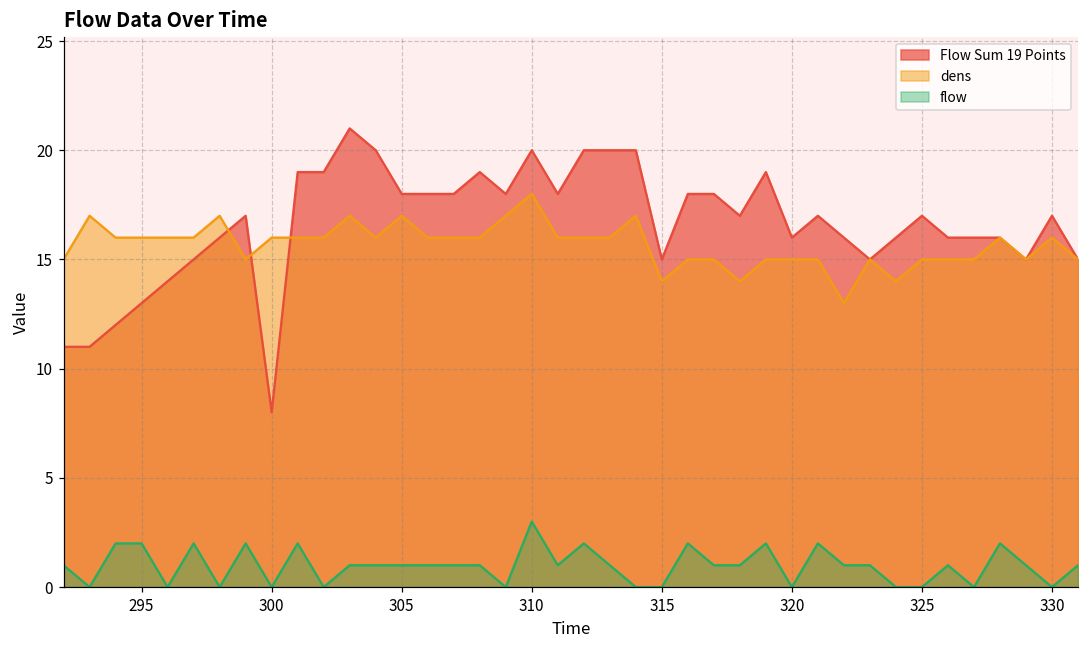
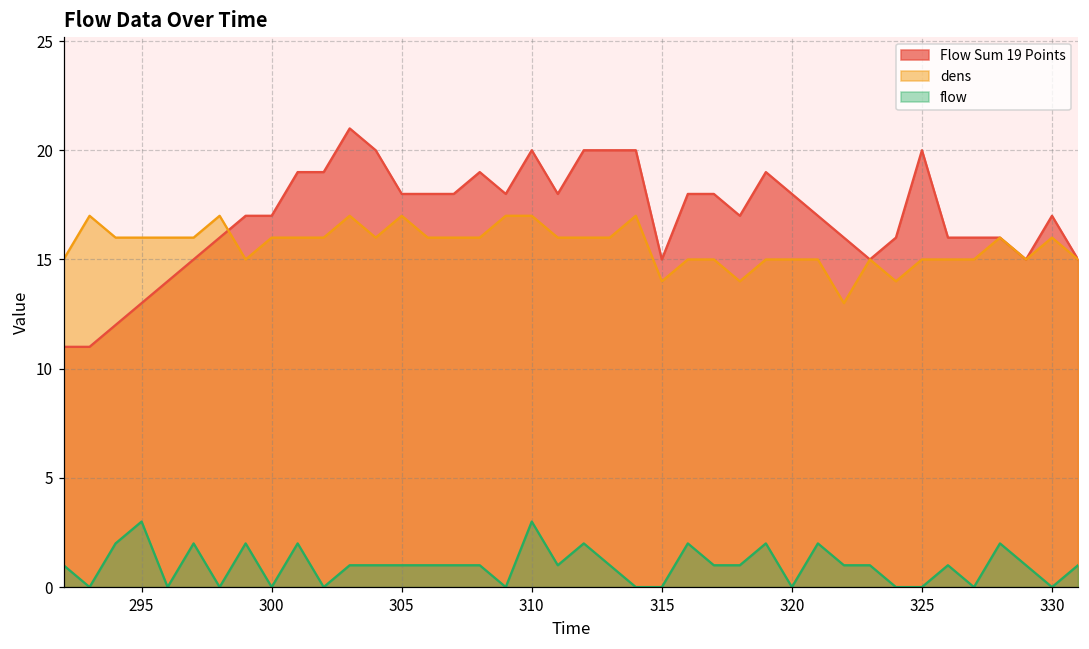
  {
    "Flow Sum 19 Points": {
      "295": 13,
-     "300": 8,
+     "300": 17,
      "305": 18,
      "310": 20,
      "315": 15,
-     "320": 16,
-     "325": 17,
+     "320": 18,
+     "325": 20,
      "330": 17
    },
    "dens": {
      "295": 16,
      "300": 16,
      "305": 17,
-     "310": 18,
+     "310": 17,
      "315": 14,
      "320": 15,
      "325": 15,
      "330": 16
    },
    "flow": {
-     "295": 2,
+     "295": 3,
      "300": 0,
      "305": 1,
      "310": 3,
      "315": 0,
      "320": 0,
      "325": 0,
      "330": 0
    }
  }
